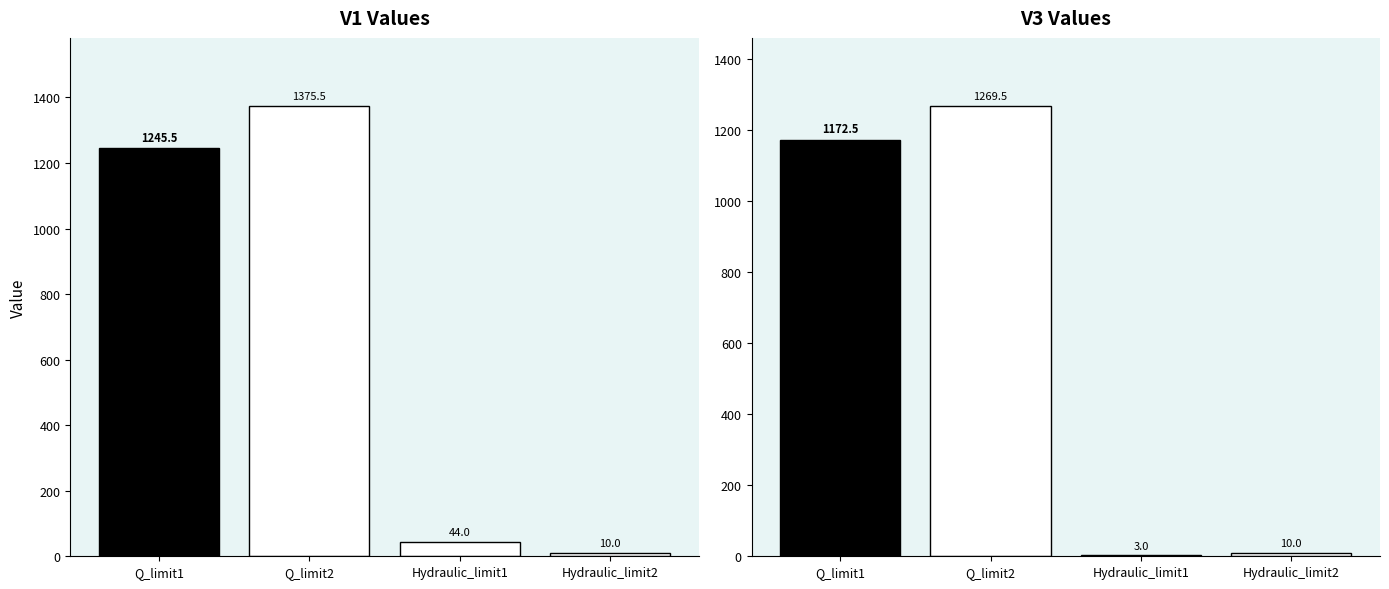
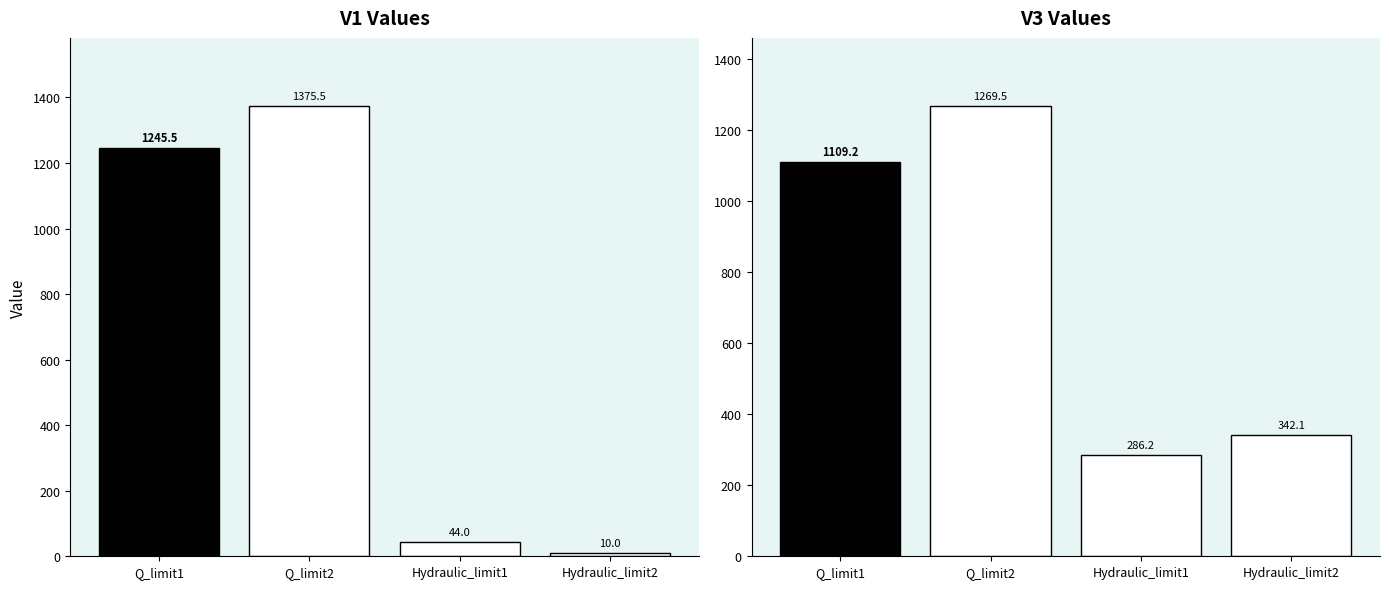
  {
    "V1 Values": {
      "Q_limit1": 1245.5,
      "Q_limit2": 1375.5,
      "Hydraulic_limit1": 44.0,
      "Hydraulic_limit2": 10.0
    },
    "V3 Values": {
-     "Q_limit1": 1172.5,
+     "Q_limit1": 1109.2,
      "Q_limit2": 1269.5,
-     "Hydraulic_limit1": 3.0,
-     "Hydraulic_limit2": 10.0
+     "Hydraulic_limit1": 286.2,
+     "Hydraulic_limit2": 342.1
    }
  }
